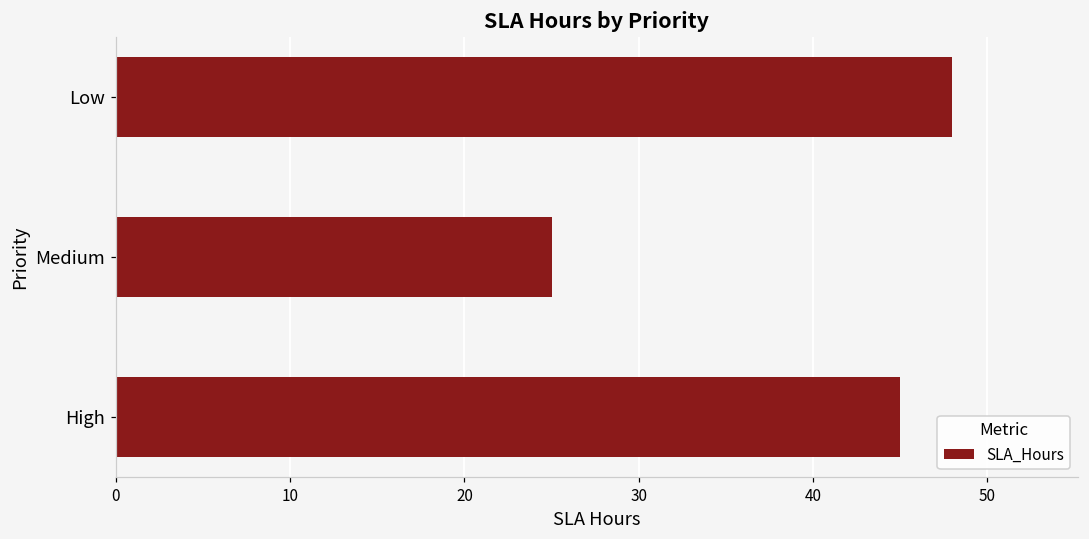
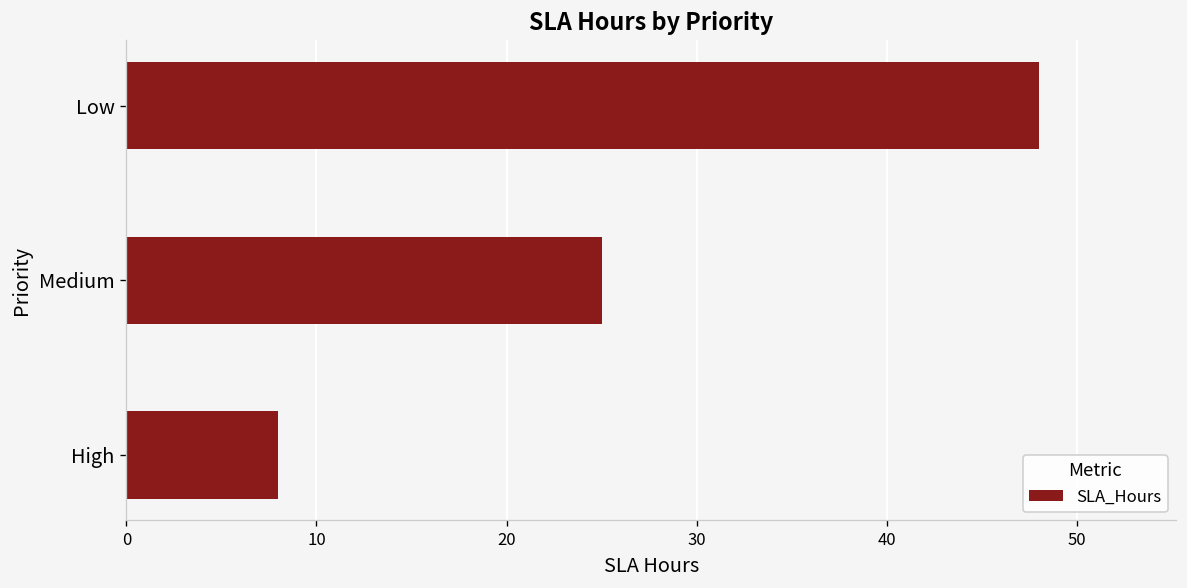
  {
    "Low": 48,
    "Medium": 25,
-   "High": 45
+   "High": 8
  }
